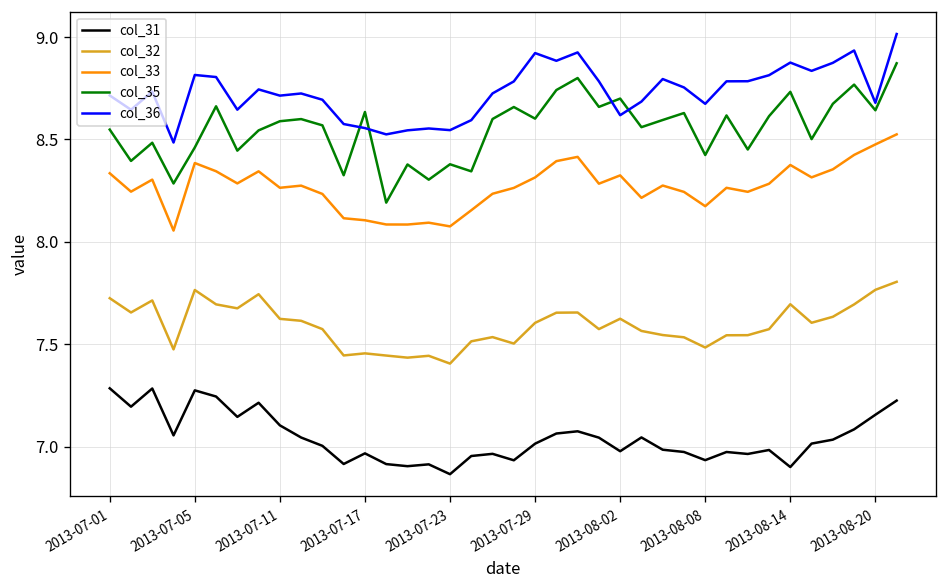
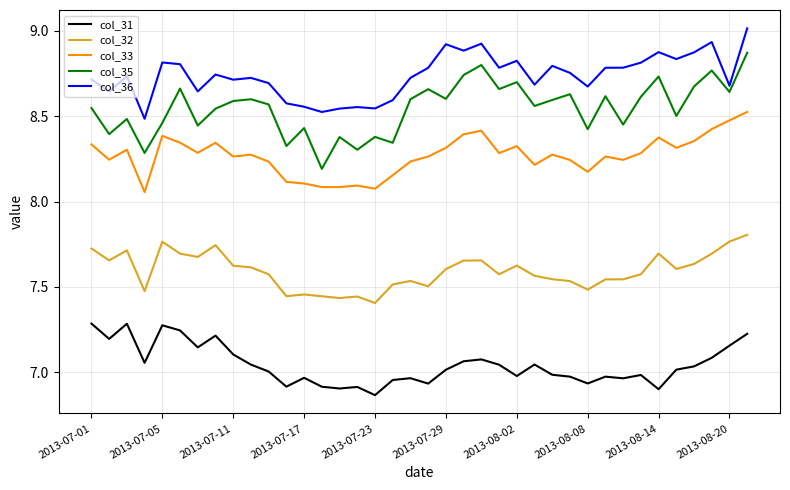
  {
    "col_31": {
      "2013-07-01": 7.28,
      "2013-07-05": 7.27,
      "2013-07-11": 7.10,
      "2013-07-17": 6.97,
      "2013-07-23": 6.87,
      "2013-07-29": 7.01,
      "2013-08-02": 6.98,
      "2013-08-08": 6.93,
      "2013-08-14": 6.90,
      "2013-08-20": 7.16
    },
    "col_35": {
      "2013-07-01": 8.55,
      "2013-07-05": 8.46,
      "2013-07-11": 8.59,
-     "2013-07-17": 8.63,
+     "2013-07-17": 8.43,
      "2013-07-23": 8.38,
      "2013-07-29": 8.60,
      "2013-08-02": 8.70,
      "2013-08-08": 8.42,
      "2013-08-14": 8.73,
      "2013-08-20": 8.64
    },
    "col_36": {
      "2013-07-05": 8.81,
      "2013-07-11": 8.71,
      "2013-07-17": 8.56,
      "2013-07-23": 8.55,
      "2013-07-29": 8.92,
-     "2013-08-02": 8.62,
+     "2013-08-02": 8.82,
      "2013-08-08": 8.67,
      "2013-08-14": 8.88,
      "2013-08-20": 8.68
    }
  }
